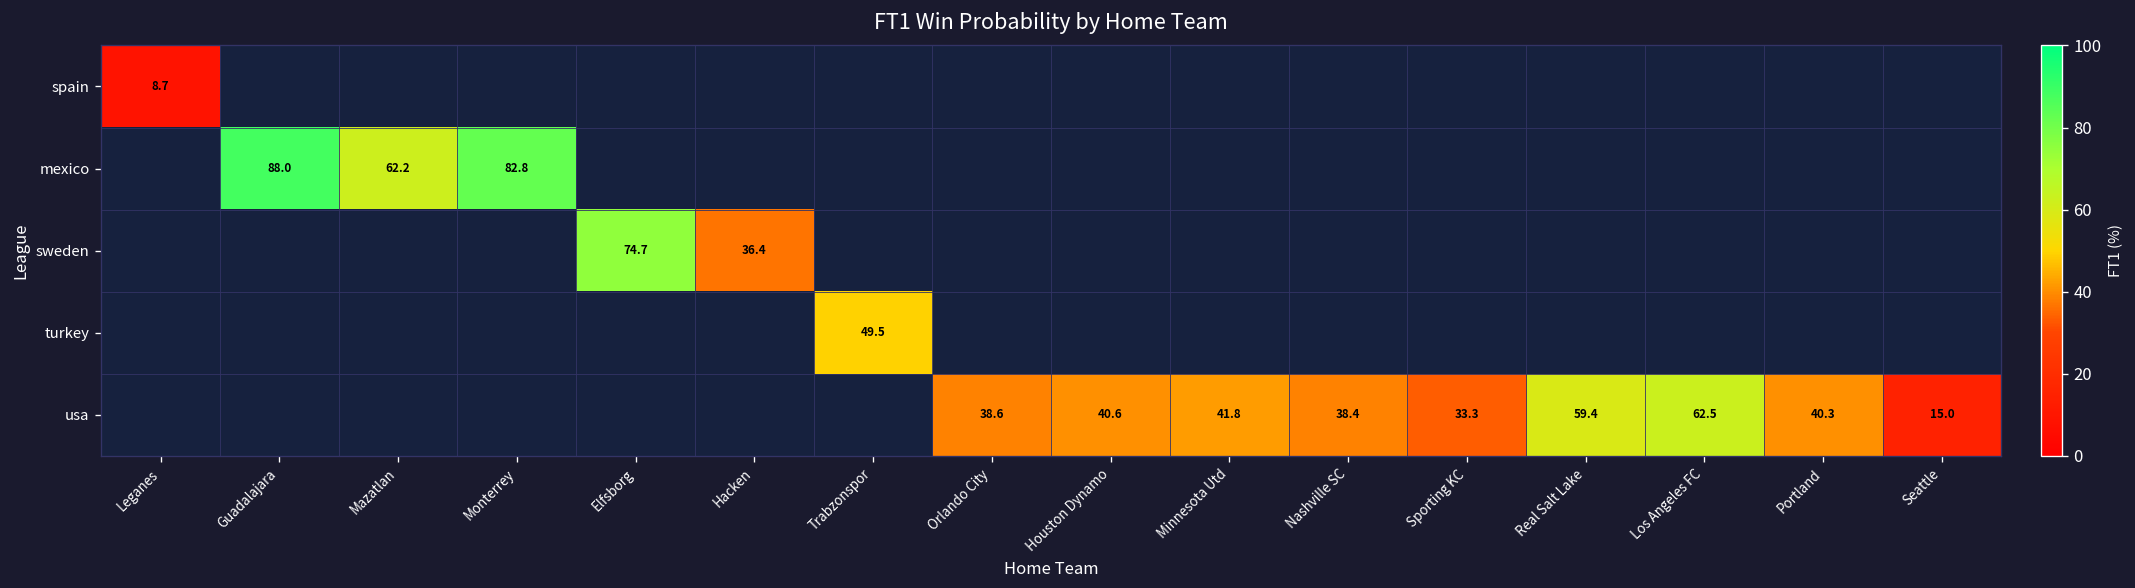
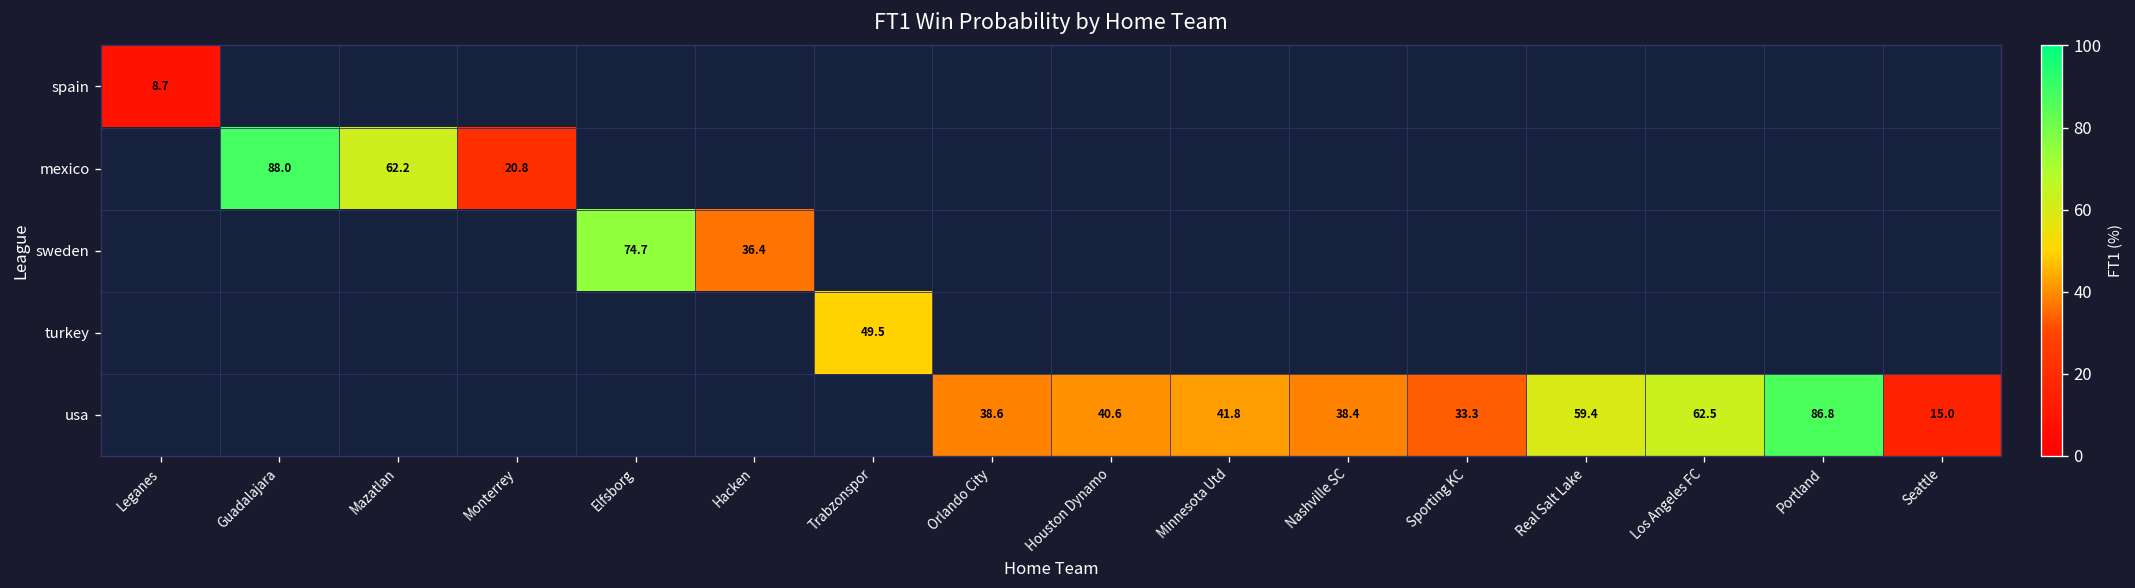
  {
    "spain": {
      "Leganes": 8.7
    },
    "mexico": {
      "Guadalajara": 88.0,
      "Mazatlan": 62.2,
-     "Monterrey": 82.8
+     "Monterrey": 20.8
    },
    "sweden": {
      "Elfsborg": 74.7,
      "Hacken": 36.4
    },
    "turkey": {
      "Trabzonspor": 49.5
    },
    "usa": {
      "Orlando City": 38.6,
      "Houston Dynamo": 40.6,
      "Minnesota Utd": 41.8,
      "Nashville SC": 38.4,
      "Sporting KC": 33.3,
      "Real Salt Lake": 59.4,
      "Los Angeles FC": 62.5,
-     "Portland": 40.3,
+     "Portland": 86.8,
      "Seattle": 15.0
    }
  }
